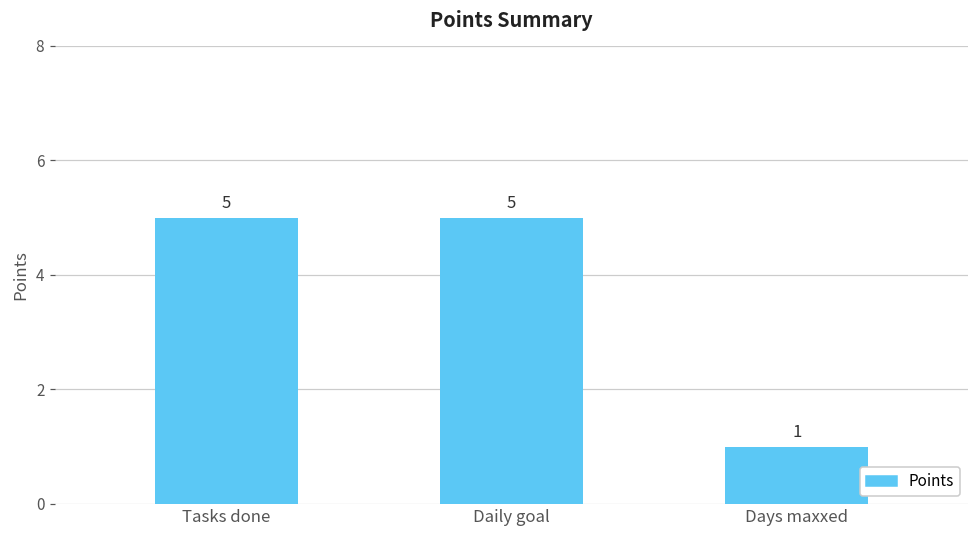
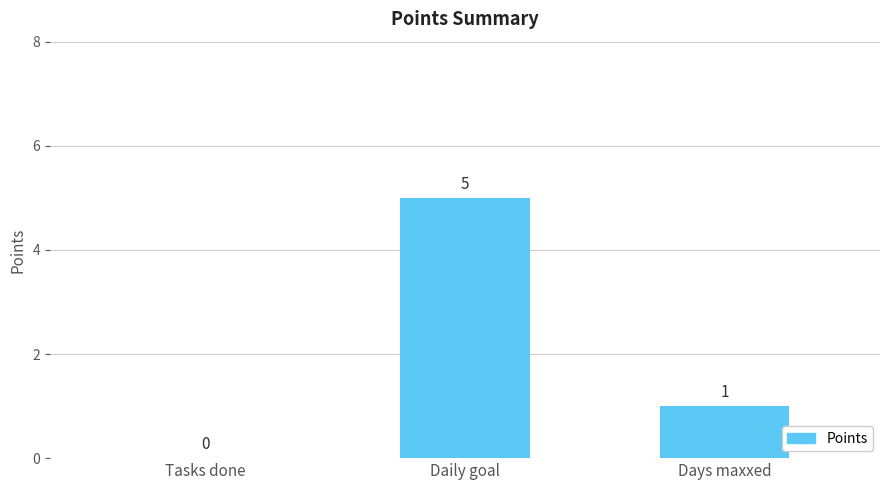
  {
-   "Tasks done": 5,
+   "Tasks done": 0,
    "Daily goal": 5,
    "Days maxxed": 1
  }
